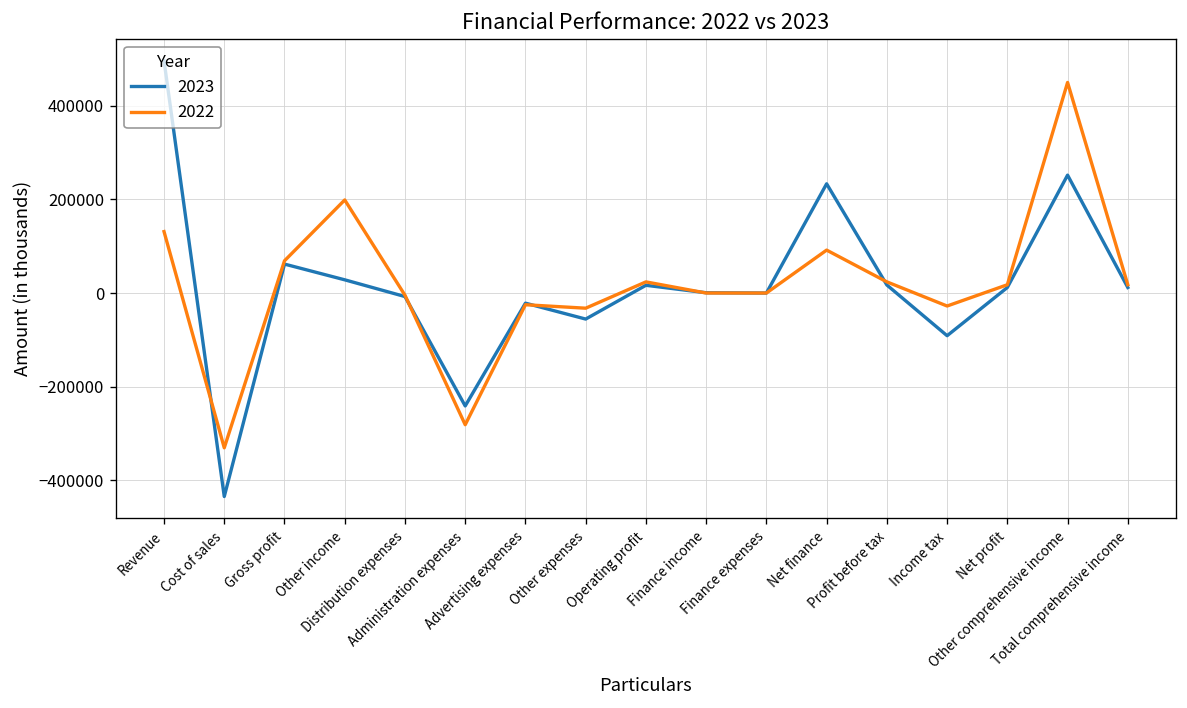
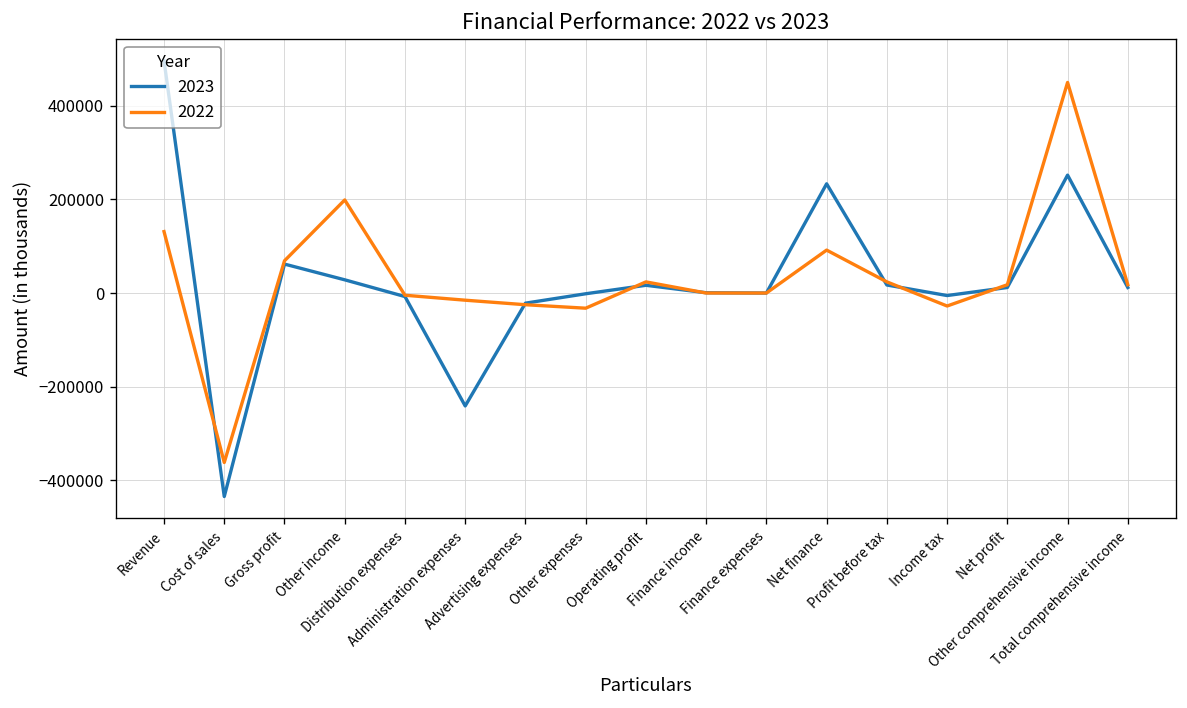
  {
    "2023": {
      "Cost of sales": -430000,
      "Gross profit": 60000,
      "Other income": 30000,
      "Administration expenses": -240000,
-     "Other expenses": -60000,
+     "Other expenses": 0,
      "Operating profit": 20000,
      "Net finance": 230000,
      "Profit before tax": 20000,
-     "Income tax": -90000,
+     "Income tax": -10000,
      "Other comprehensive income": 250000
    },
    "2022": {
      "Revenue": 130000,
-     "Cost of sales": -330000,
+     "Cost of sales": -360000,
      "Gross profit": 70000,
      "Other income": 200000,
-     "Administration expenses": -280000,
+     "Administration expenses": -20000,
      "Other expenses": -30000,
      "Operating profit": 20000,
      "Net finance": 90000,
      "Profit before tax": 20000,
      "Income tax": -30000,
      "Other comprehensive income": 450000
    }
  }
